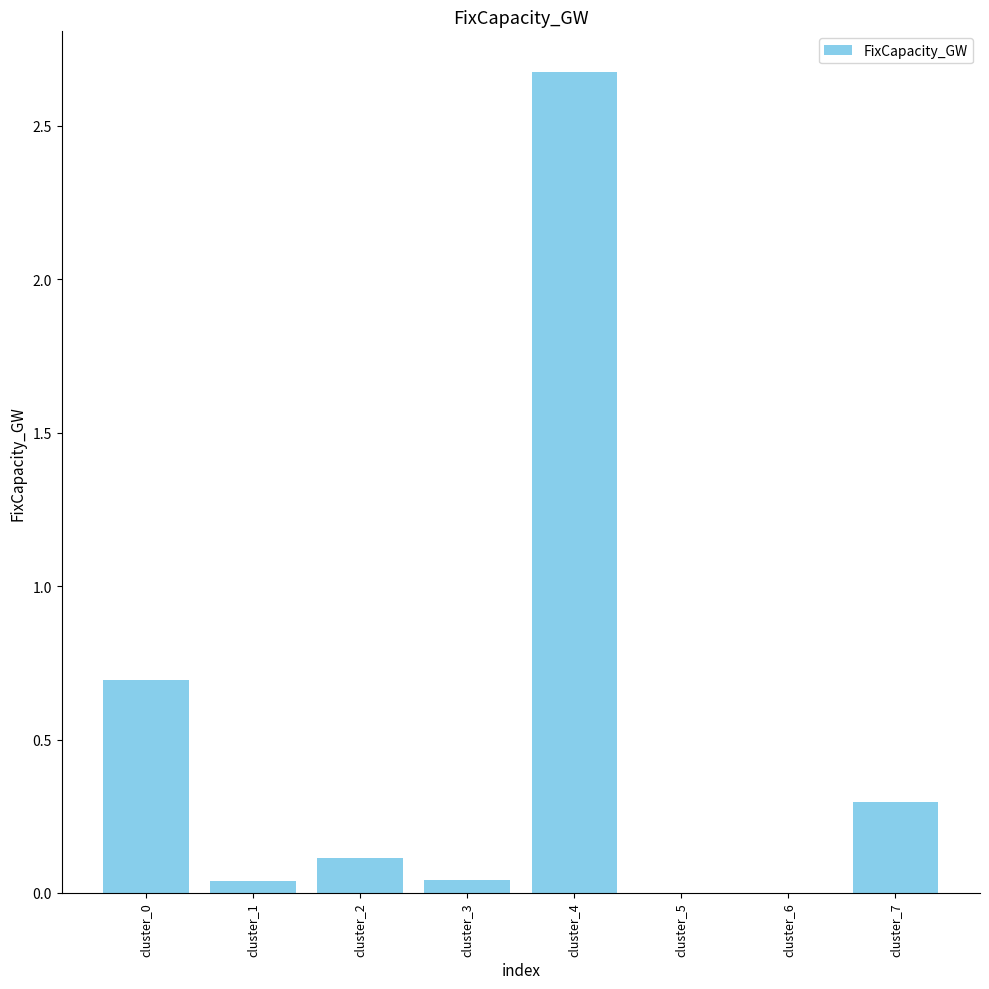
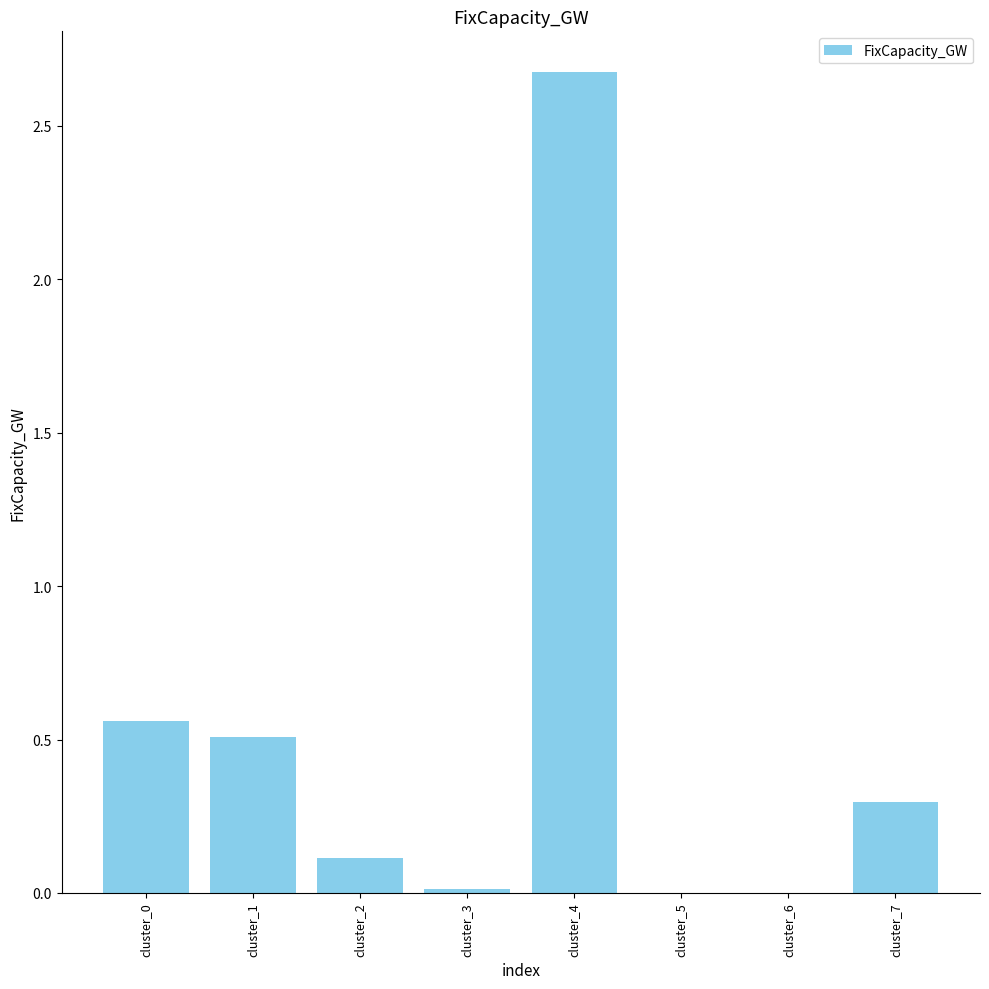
  {
-   "cluster_0": 0.69,
-   "cluster_1": 0.04,
+   "cluster_0": 0.56,
+   "cluster_1": 0.51,
    "cluster_2": 0.11,
-   "cluster_3": 0.04,
+   "cluster_3": 0.01,
    "cluster_4": 2.67,
    "cluster_5": 0.00,
    "cluster_6": 0.00,
    "cluster_7": 0.30
  }
